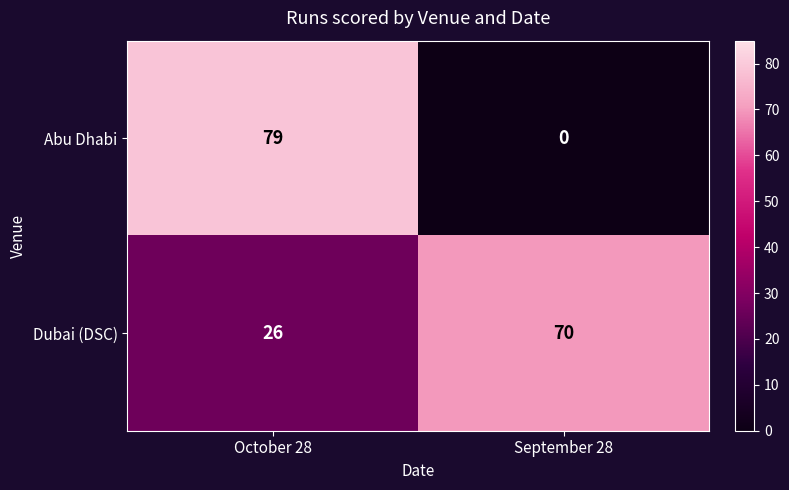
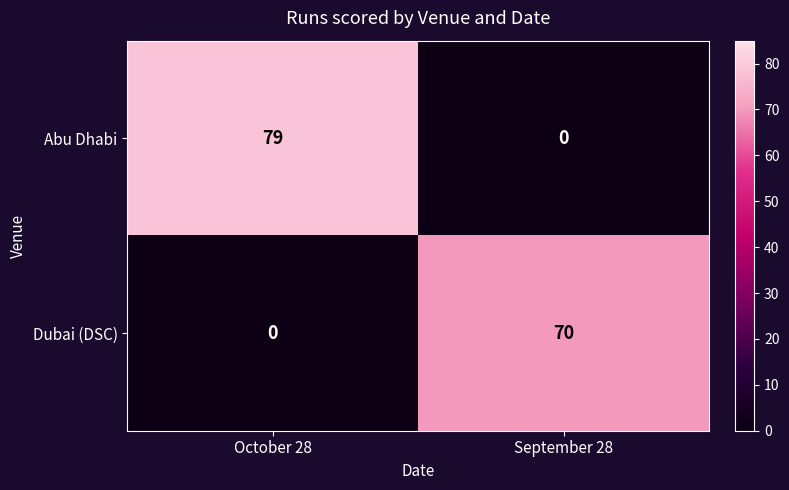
  {
    "Abu Dhabi": {
      "October 28": 79,
      "September 28": 0
    },
    "Dubai (DSC)": {
-     "October 28": 26,
+     "October 28": 0,
      "September 28": 70
    }
  }
